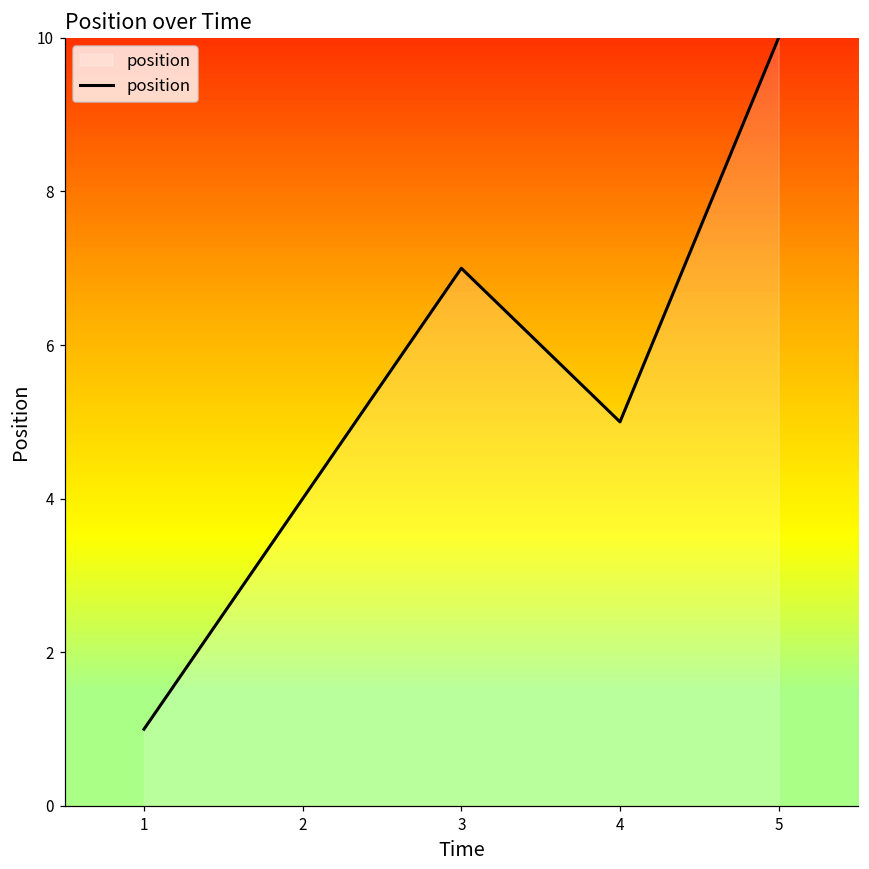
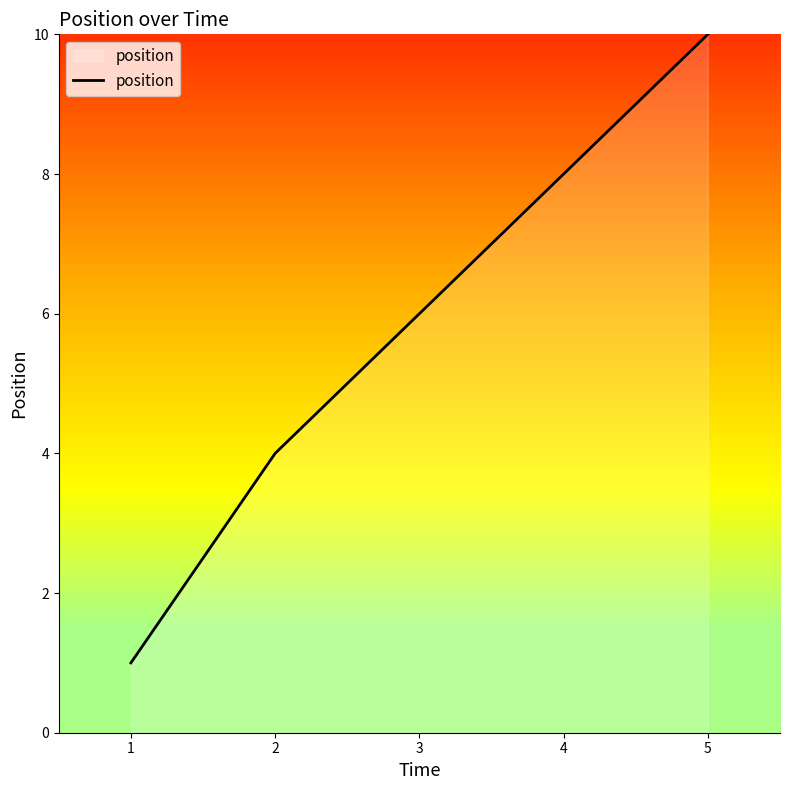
  {
    "1": 1,
    "2": 4,
-   "3": 7,
-   "4": 5,
+   "3": 6,
+   "4": 8,
    "5": 10
  }
